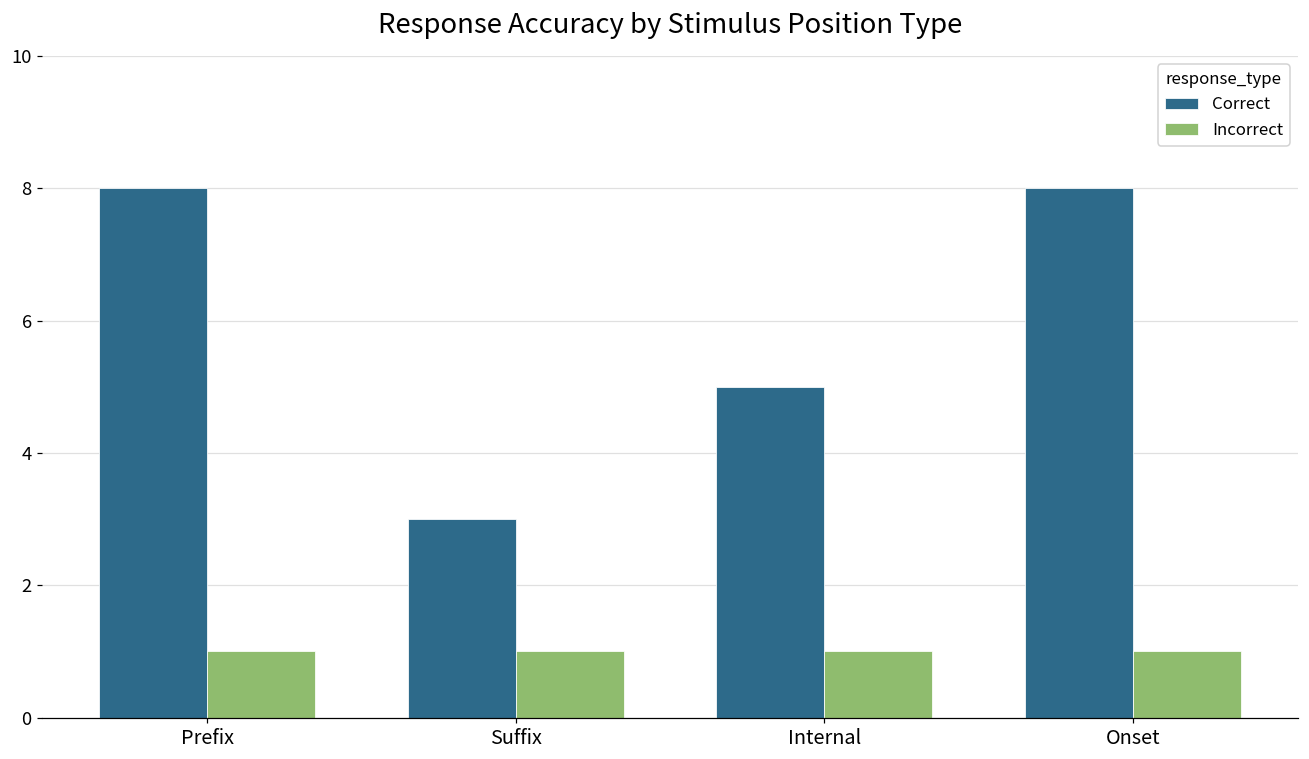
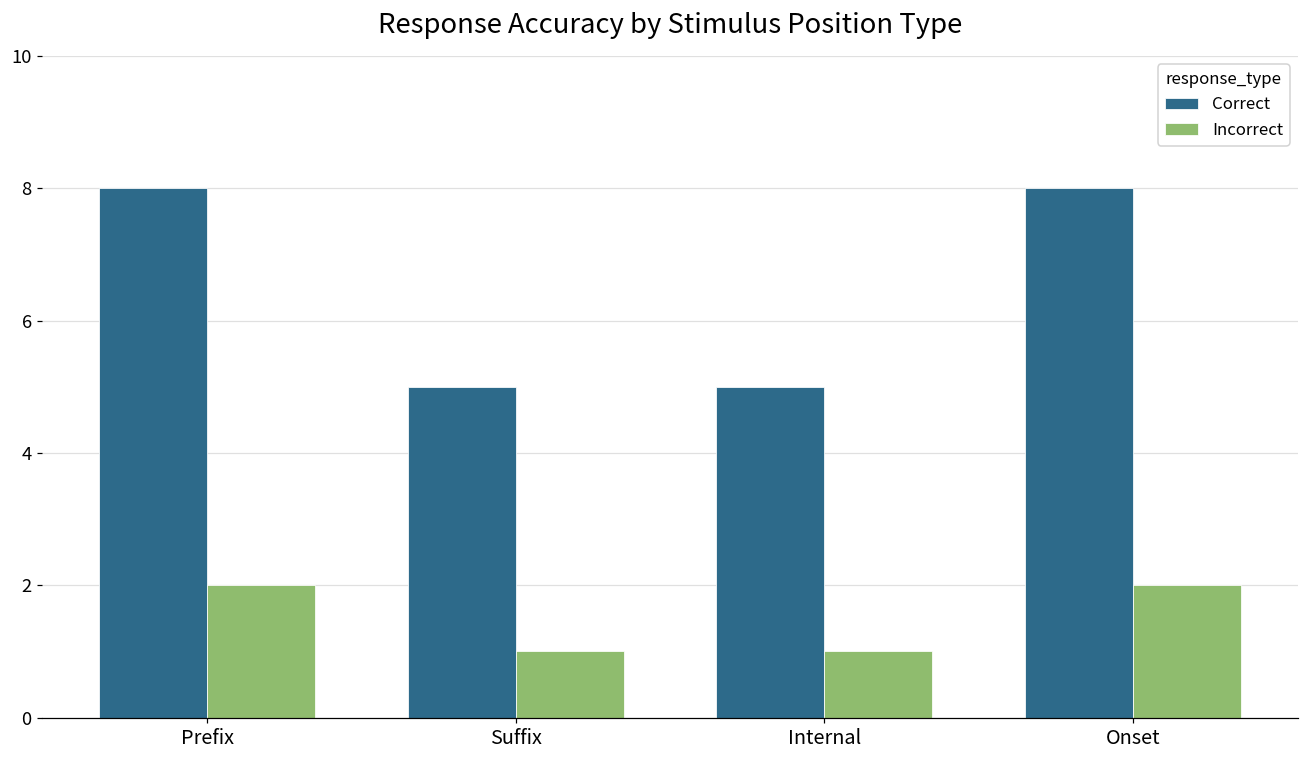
  {
    "Correct": {
      "Prefix": 8,
-     "Suffix": 3,
+     "Suffix": 5,
      "Internal": 5,
      "Onset": 8
    },
    "Incorrect": {
-     "Prefix": 1,
+     "Prefix": 2,
      "Suffix": 1,
      "Internal": 1,
-     "Onset": 1
+     "Onset": 2
    }
  }
